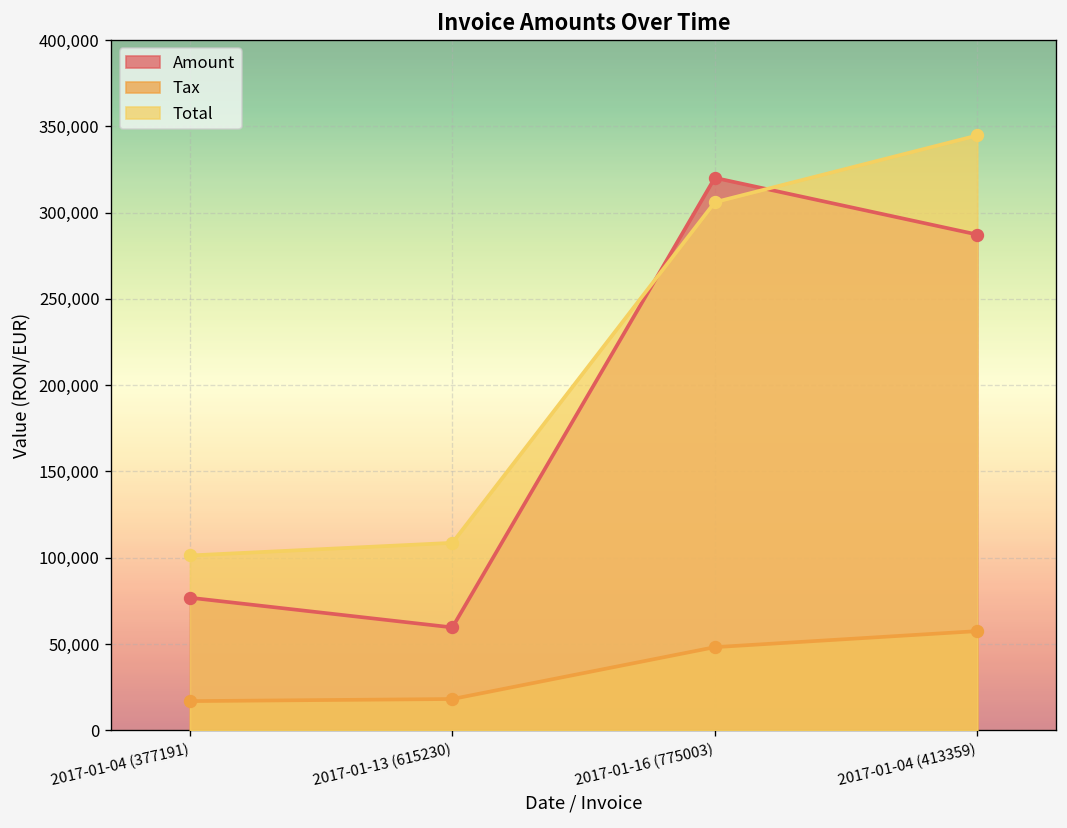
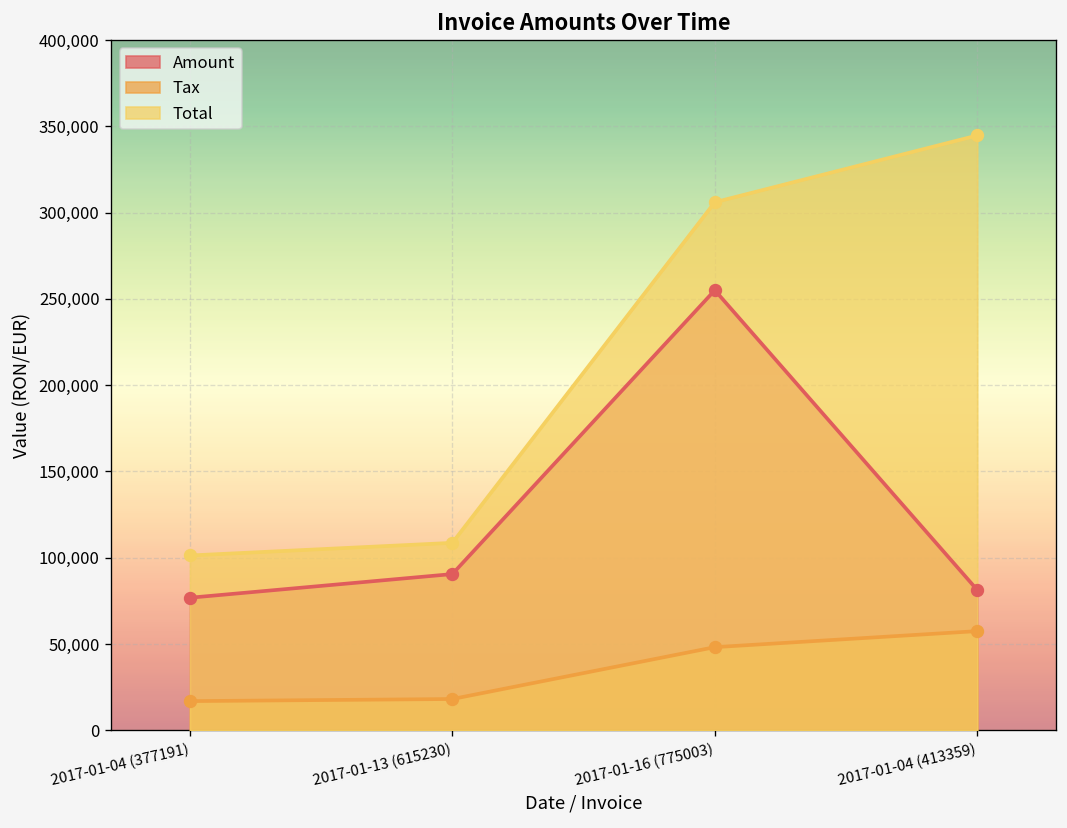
  {
    "Amount": {
      "2017-01-04 (377191)": "77,000",
-     "2017-01-13 (615230)": "60,000",
-     "2017-01-16 (775003)": "320,000",
-     "2017-01-04 (413359)": "287,000"
+     "2017-01-13 (615230)": "91,000",
+     "2017-01-16 (775003)": "255,000",
+     "2017-01-04 (413359)": "81,000"
    }
  }
